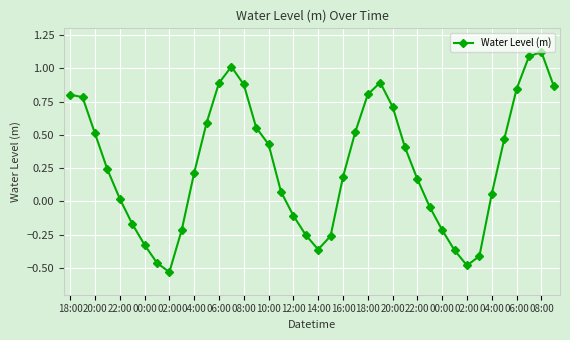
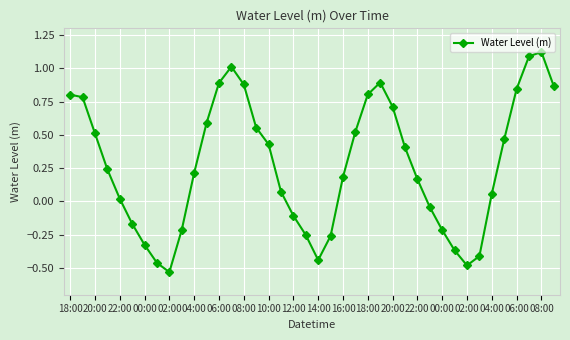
  {
    "10:00": 0.43,
    "12:00": -0.11,
-   "14:00": -0.36,
+   "14:00": -0.44,
    "16:00": 0.18
  }
